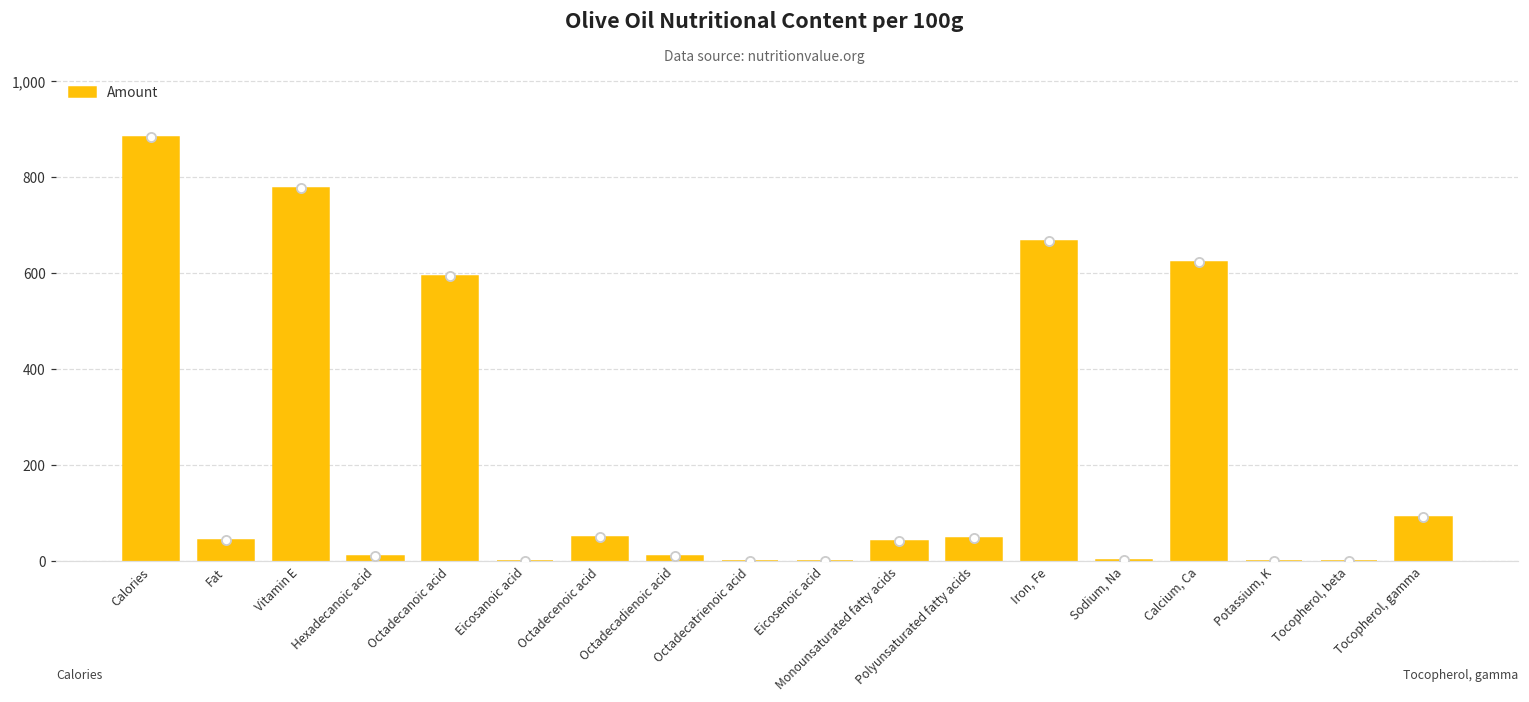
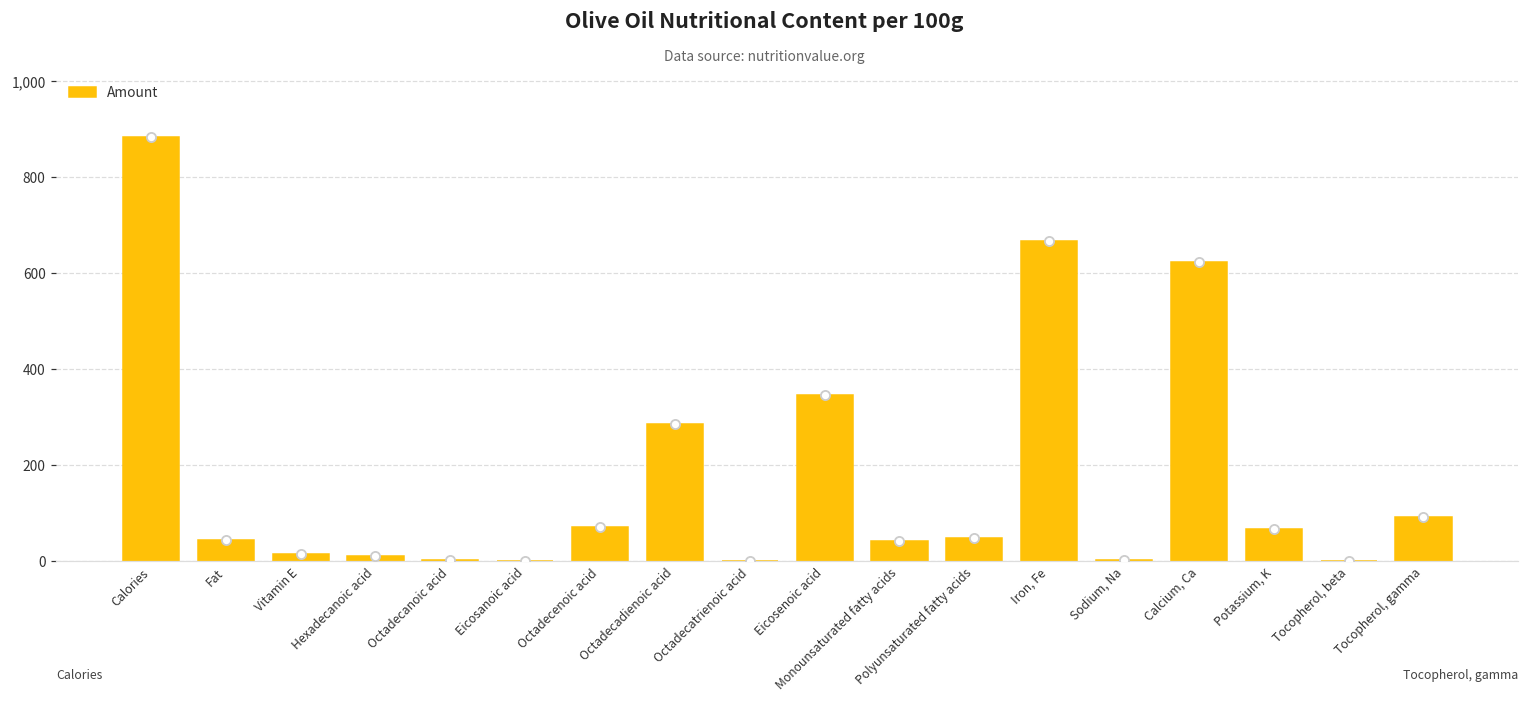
  {
    "Amount": {
      "Calories": 880,
      "Fat": 40,
-     "Vitamin E": 780,
+     "Vitamin E": 10,
      "Hexadecanoic acid": 10,
-     "Octadecanoic acid": 590,
-     "Octadecenoic acid": 50,
-     "Octadecadienoic acid": 10,
-     "Eicosenoic acid": 0,
+     "Octadecanoic acid": 0,
+     "Octadecenoic acid": 70,
+     "Octadecadienoic acid": 290,
+     "Eicosenoic acid": 350,
      "Monounsaturated fatty acids": 40,
      "Polyunsaturated fatty acids": 50,
      "Iron, Fe": 670,
      "Calcium, Ca": 620,
-     "Potassium, K": 0,
+     "Potassium, K": 70,
      "Tocopherol, gamma": 90
    }
  }
